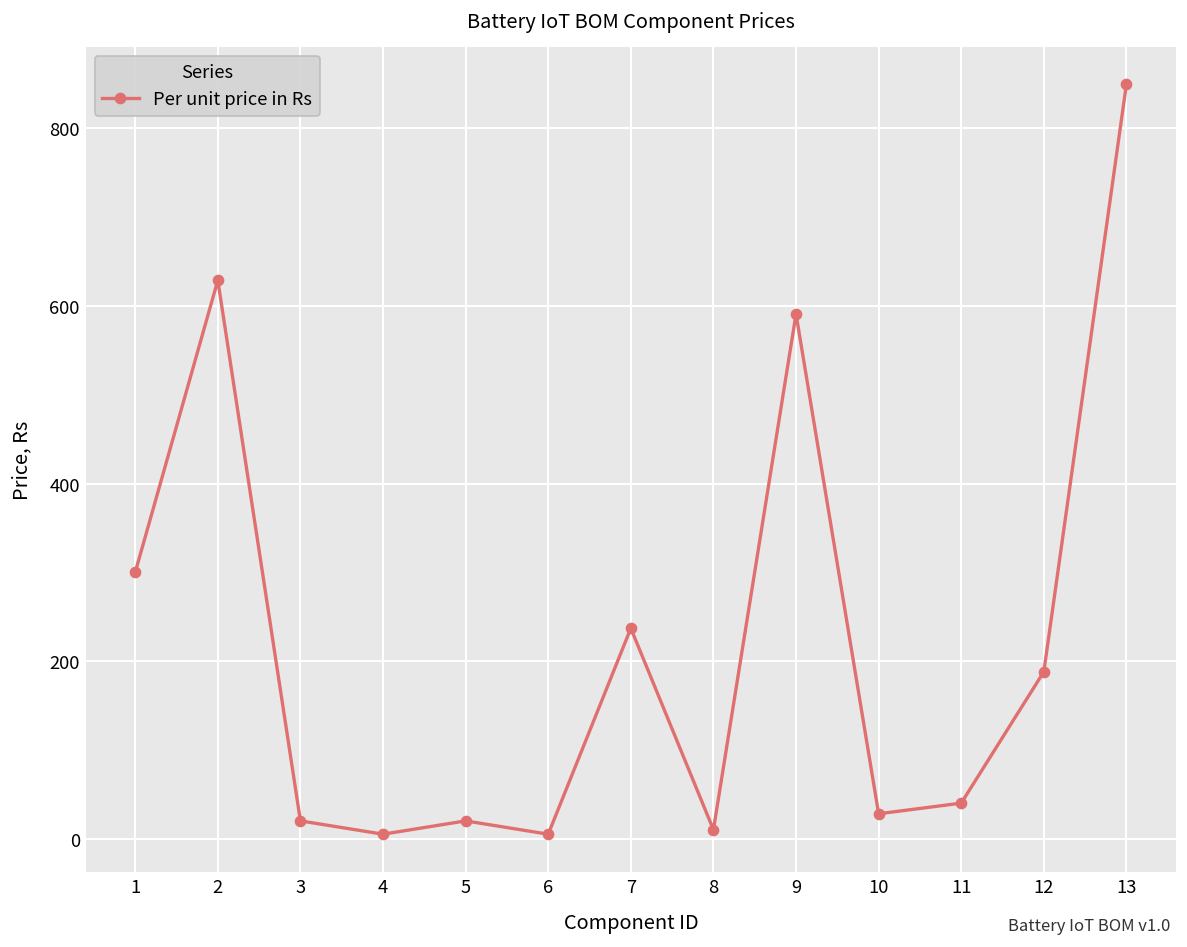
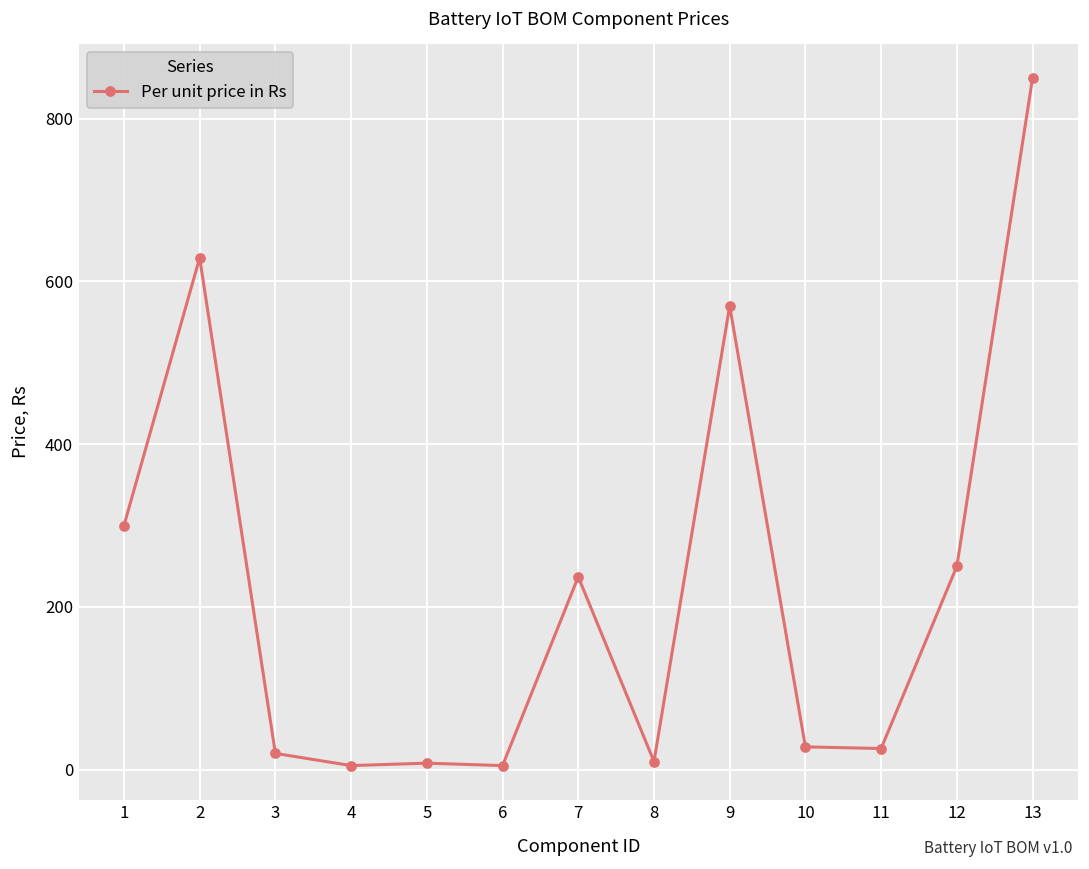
  {
    "1": 300,
    "2": 630,
    "3": 20,
    "4": 10,
-   "5": 20,
+   "5": 10,
    "6": 10,
    "7": 240,
    "8": 10,
-   "9": 590,
+   "9": 570,
    "10": 30,
-   "11": 40,
-   "12": 190,
+   "11": 30,
+   "12": 250,
    "13": 850
  }
